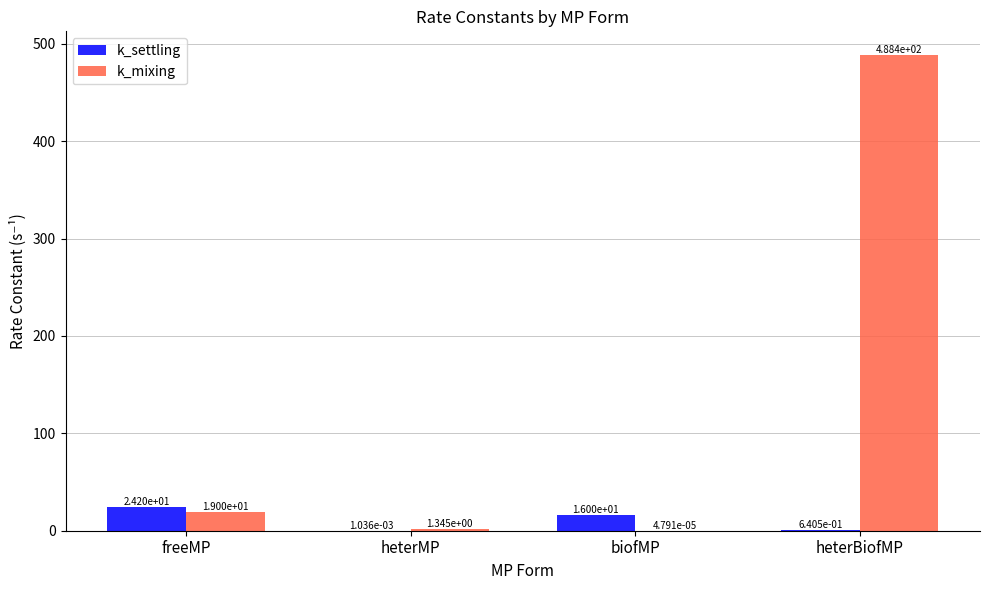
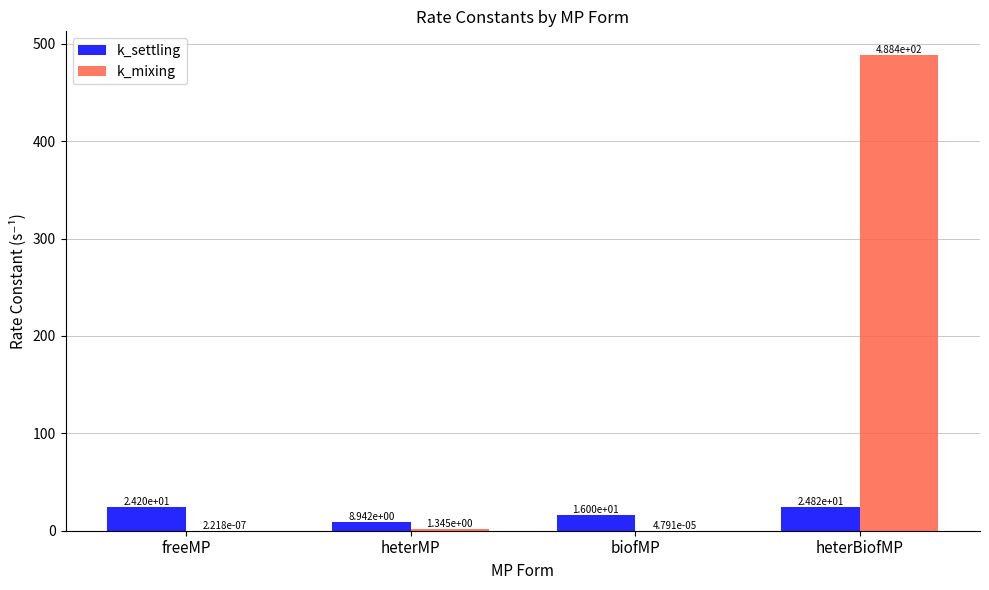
  {
    "k_settling": {
      "freeMP": "2.420e+01",
-     "heterMP": "1.036e-03",
+     "heterMP": "8.942e+00",
      "biofMP": "1.600e+01",
-     "heterBiofMP": "6.405e-01"
+     "heterBiofMP": "2.482e+01"
    },
    "k_mixing": {
-     "freeMP": "1.900e+01",
+     "freeMP": "2.218e-07",
      "heterMP": "1.345e+00",
      "biofMP": "4.791e-05",
      "heterBiofMP": "4.884e+02"
    }
  }
